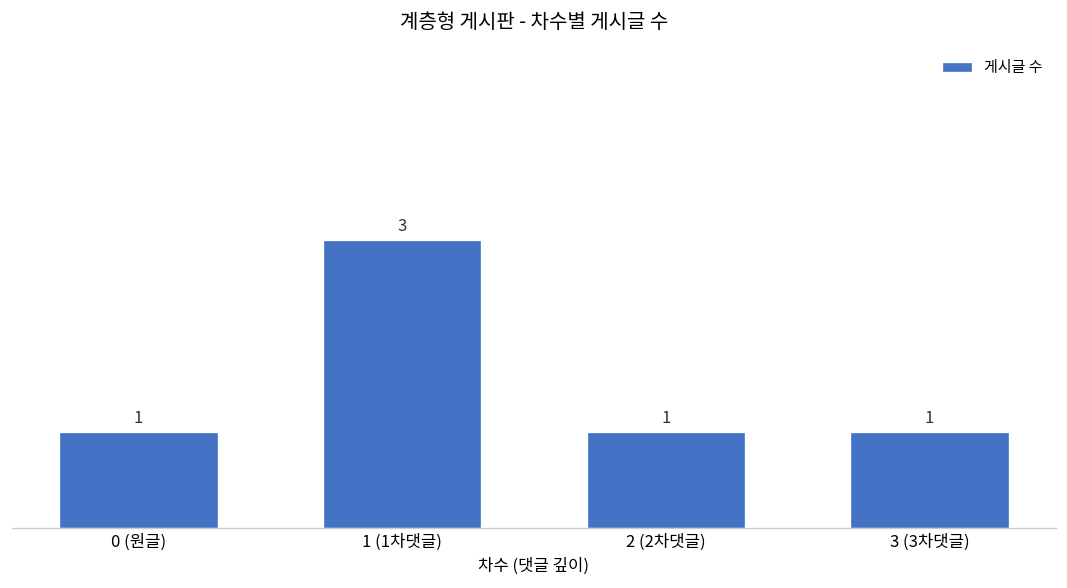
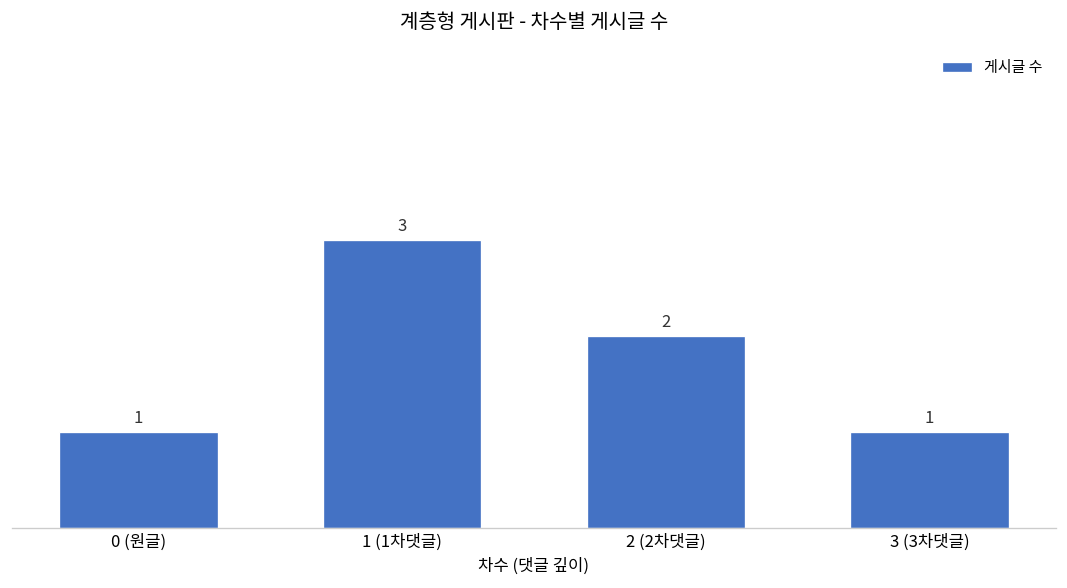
  {
    "0 (원글)": 1,
    "1 (1차댓글)": 3,
-   "2 (2차댓글)": 1,
+   "2 (2차댓글)": 2,
    "3 (3차댓글)": 1
  }
